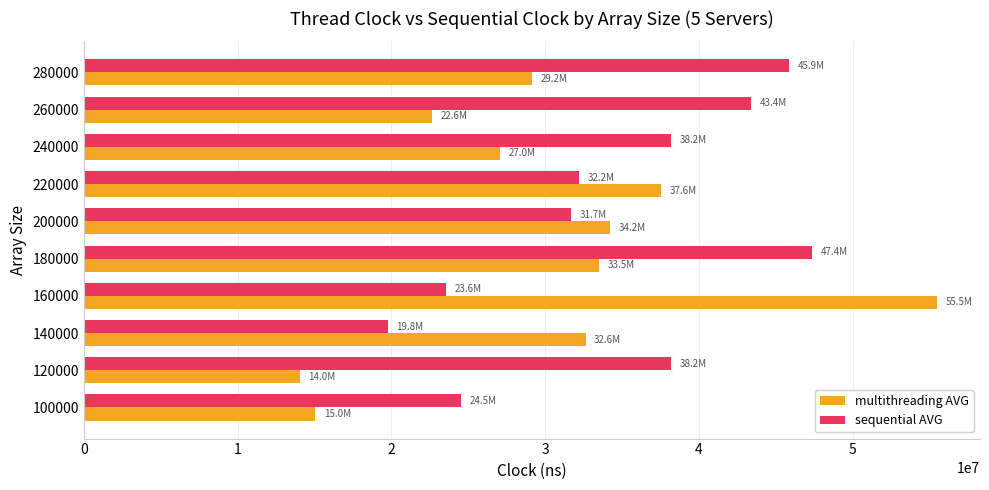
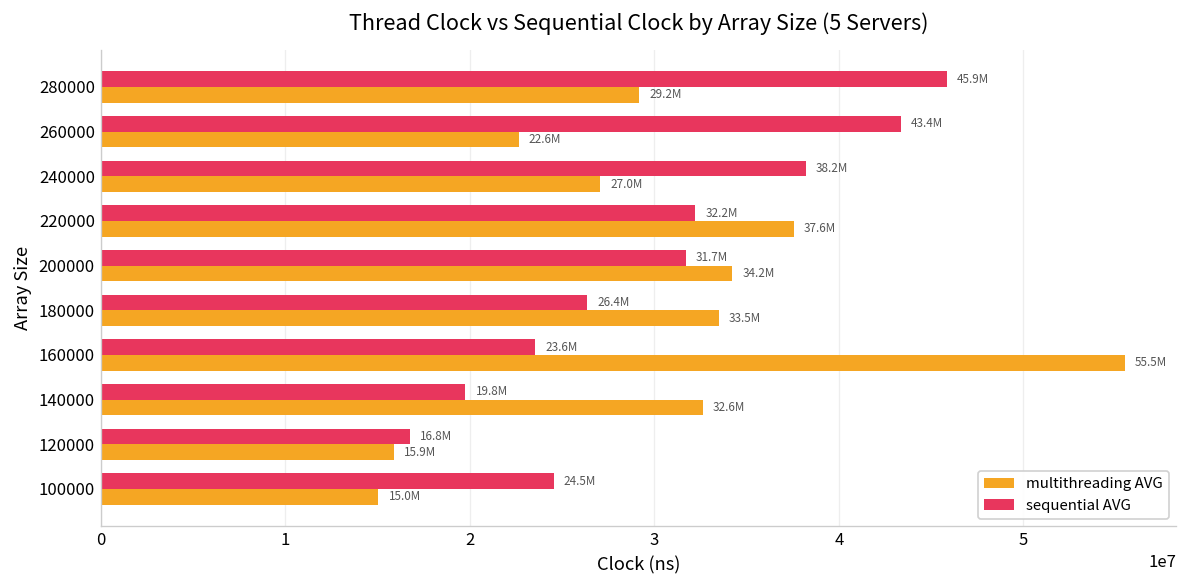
  {
    "multithreading AVG": {
      "280000": "29.2M",
      "260000": "22.6M",
      "240000": "27.0M",
      "220000": "37.6M",
      "200000": "34.2M",
      "180000": "33.5M",
      "160000": "55.5M",
      "140000": "32.6M",
-     "120000": "14.0M",
+     "120000": "15.9M",
      "100000": "15.0M"
    },
    "sequential AVG": {
      "280000": "45.9M",
      "260000": "43.4M",
      "240000": "38.2M",
      "220000": "32.2M",
      "200000": "31.7M",
-     "180000": "47.4M",
+     "180000": "26.4M",
      "160000": "23.6M",
      "140000": "19.8M",
-     "120000": "38.2M",
+     "120000": "16.8M",
      "100000": "24.5M"
    }
  }
